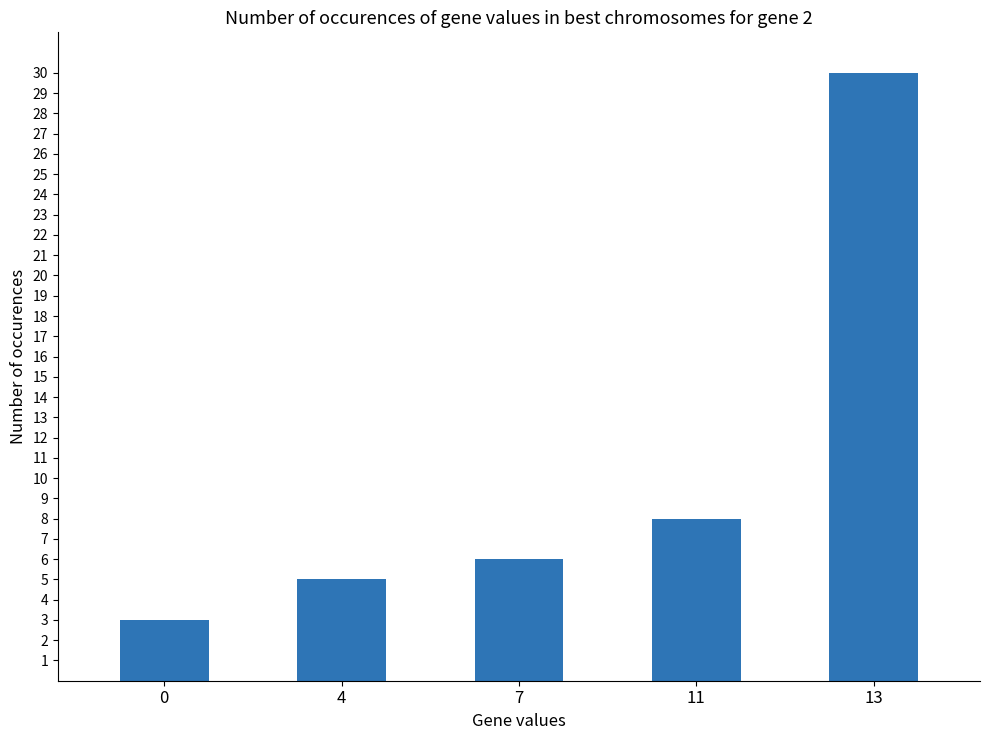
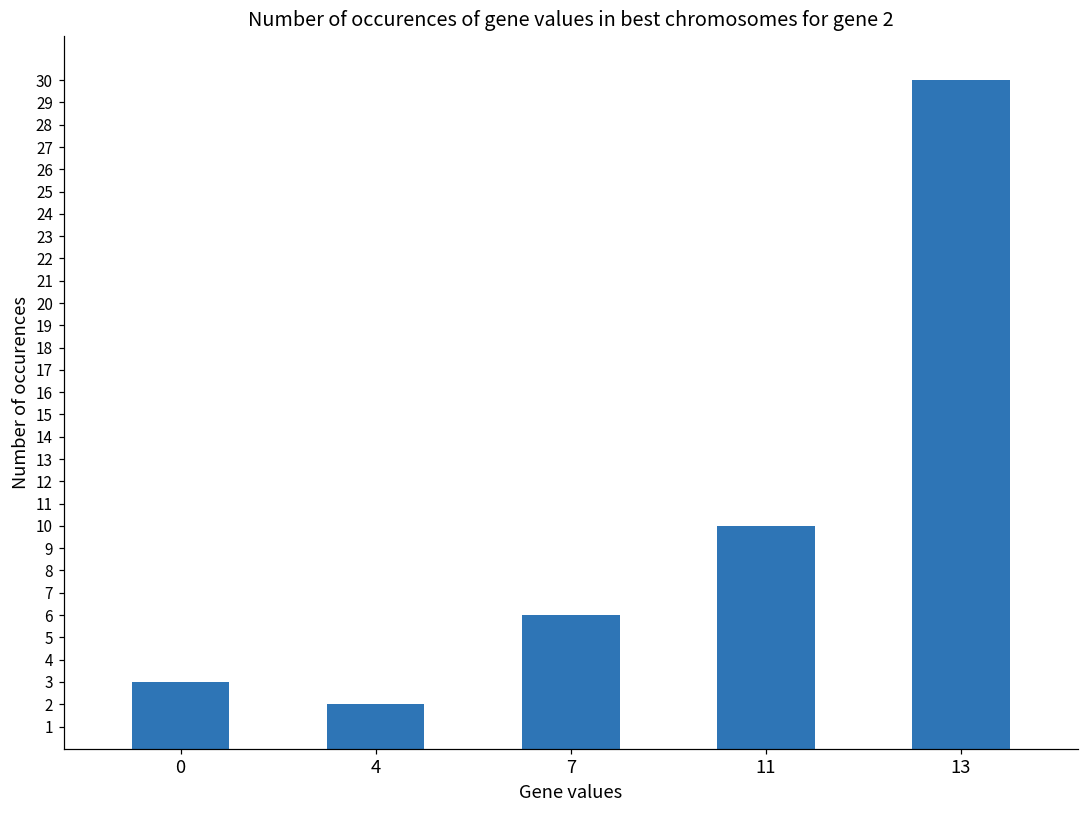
  {
    "0": 3,
-   "4": 5,
+   "4": 2,
    "7": 6,
-   "11": 8,
+   "11": 10,
    "13": 30
  }
